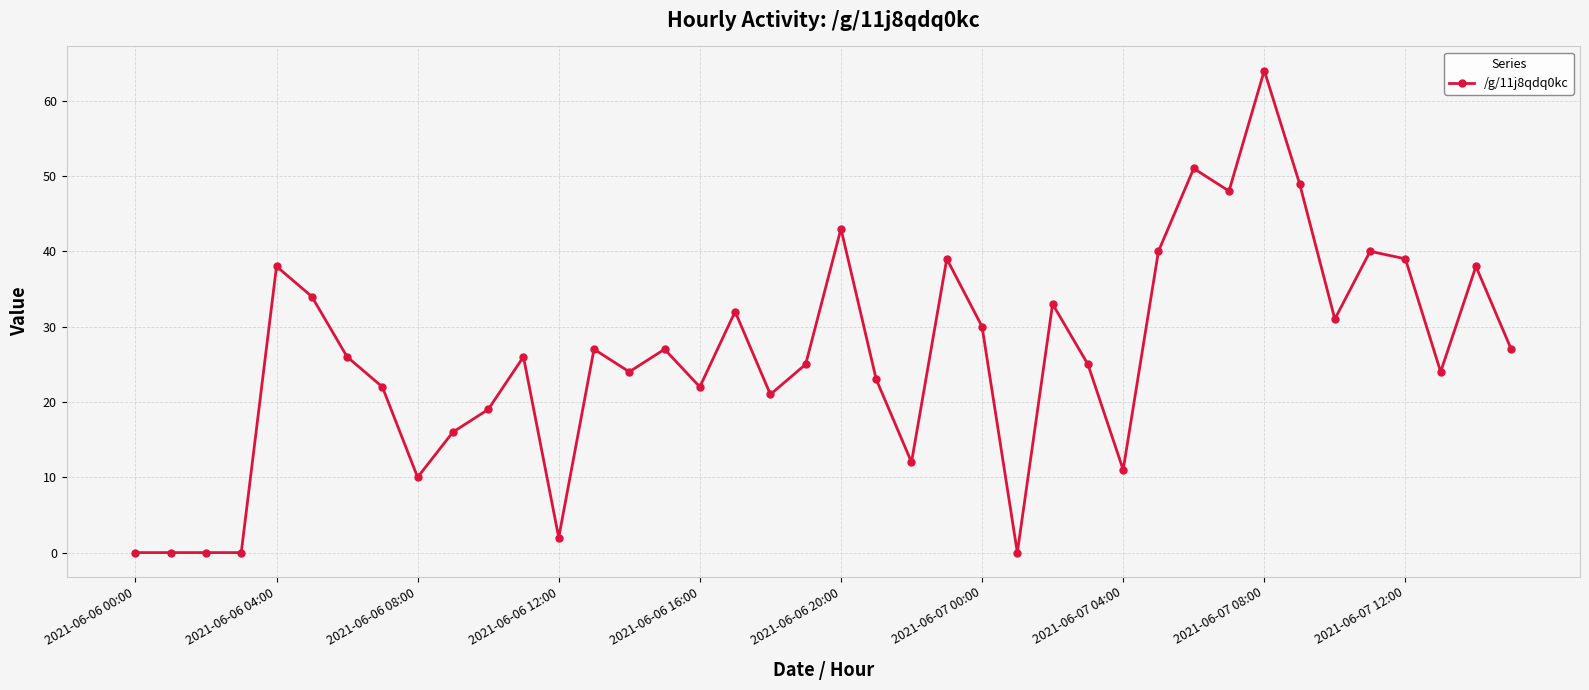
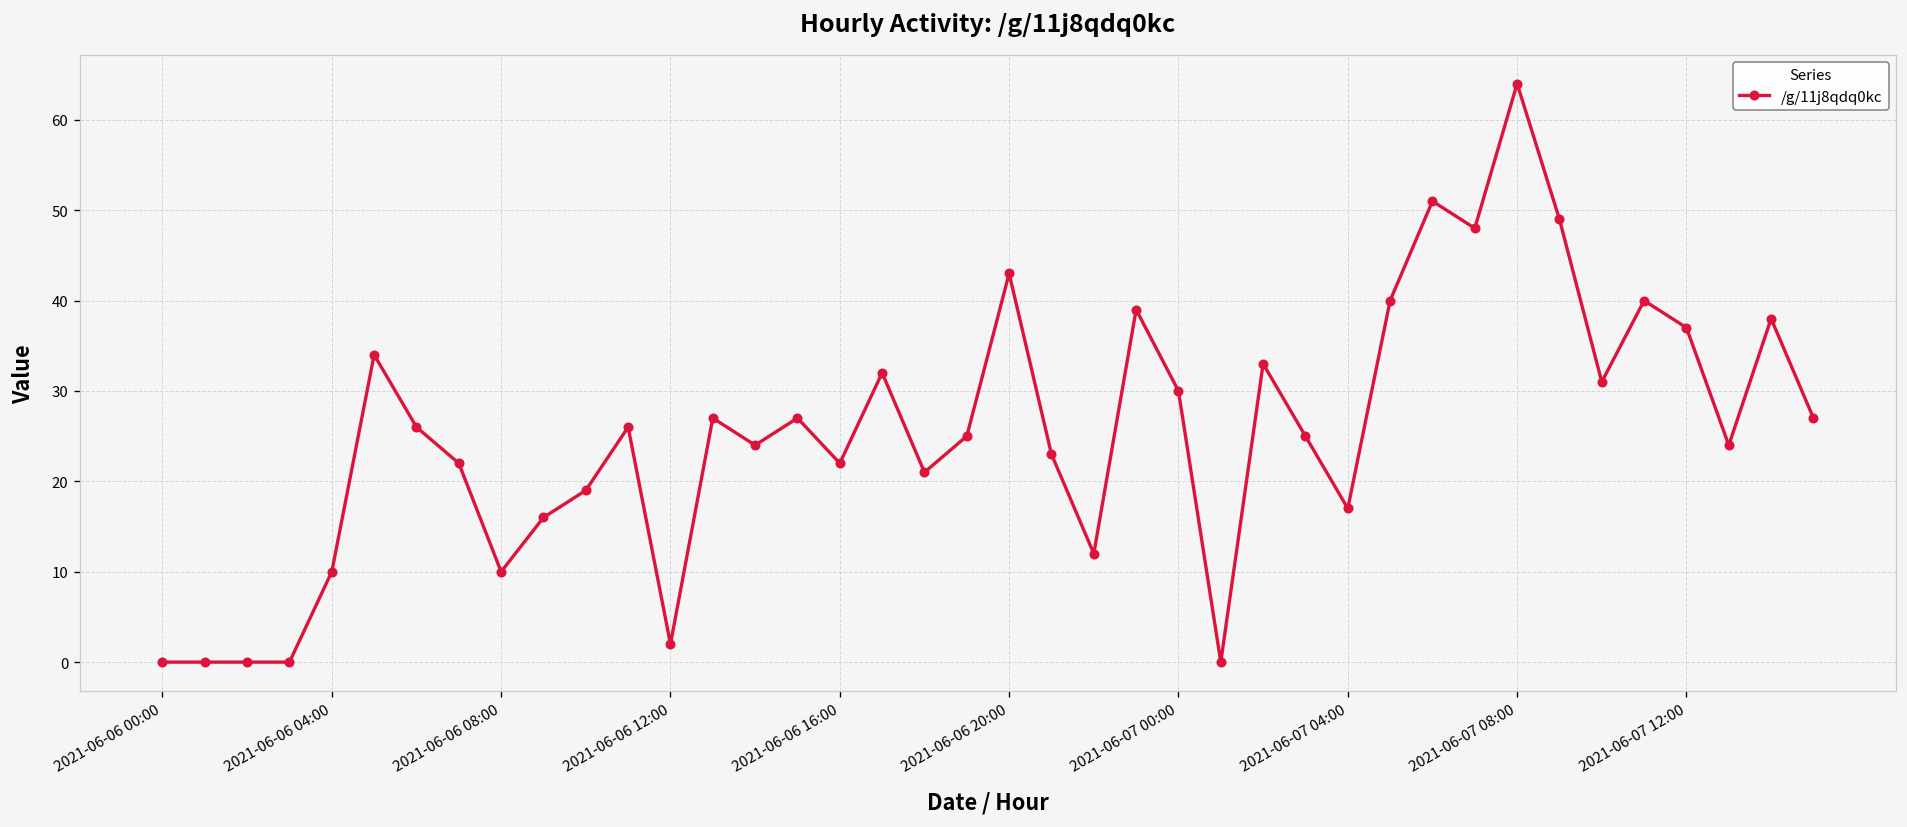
  {
    "2021-06-06 00:00": 0,
-   "2021-06-06 04:00": 38,
+   "2021-06-06 04:00": 10,
    "2021-06-06 08:00": 10,
    "2021-06-06 12:00": 2,
    "2021-06-06 16:00": 22,
    "2021-06-06 20:00": 43,
    "2021-06-07 00:00": 30,
-   "2021-06-07 04:00": 11,
+   "2021-06-07 04:00": 17,
    "2021-06-07 08:00": 64,
-   "2021-06-07 12:00": 39
+   "2021-06-07 12:00": 37
  }
